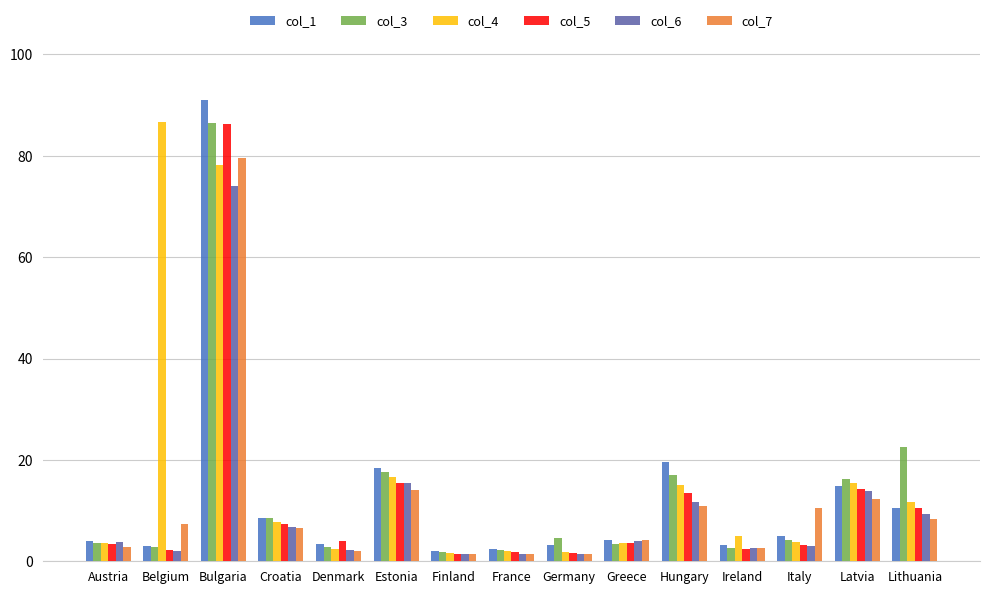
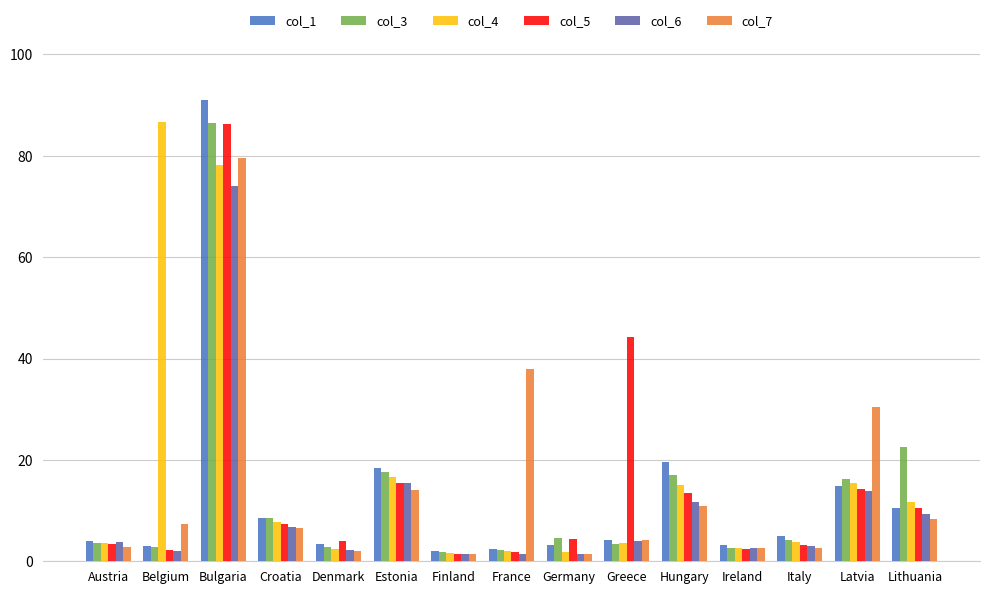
  {
    "col_3": {
      "Austria": 4,
      "Belgium": 3,
      "Bulgaria": 86,
      "Croatia": 9,
      "Denmark": 3,
      "Estonia": 18,
      "Finland": 2,
      "France": 2,
      "Germany": 5,
      "Greece": 3,
      "Hungary": 17,
      "Ireland": 3,
      "Italy": 4,
      "Latvia": 16,
      "Lithuania": 23
    },
    "col_4": {
      "Austria": 4,
      "Belgium": 87,
      "Bulgaria": 78,
      "Croatia": 8,
      "Denmark": 2,
      "Estonia": 17,
      "Finland": 2,
      "France": 2,
      "Germany": 2,
      "Greece": 4,
      "Hungary": 15,
-     "Ireland": 5,
+     "Ireland": 3,
      "Italy": 4,
      "Latvia": 15,
      "Lithuania": 12
    },
    "col_5": {
      "Austria": 3,
      "Belgium": 2,
      "Bulgaria": 86,
      "Croatia": 7,
      "Denmark": 4,
      "Estonia": 15,
      "Finland": 1,
      "France": 2,
-     "Germany": 2,
-     "Greece": 4,
+     "Germany": 4,
+     "Greece": 44,
      "Hungary": 13,
      "Ireland": 2,
      "Italy": 3,
      "Latvia": 14,
      "Lithuania": 10
    },
    "col_7": {
      "Austria": 3,
      "Belgium": 7,
      "Bulgaria": 80,
      "Croatia": 7,
      "Denmark": 2,
      "Estonia": 14,
      "Finland": 1,
-     "France": 1,
+     "France": 38,
      "Germany": 1,
      "Greece": 4,
      "Hungary": 11,
      "Ireland": 3,
-     "Italy": 10,
-     "Latvia": 12,
+     "Italy": 3,
+     "Latvia": 30,
      "Lithuania": 8
    }
  }
